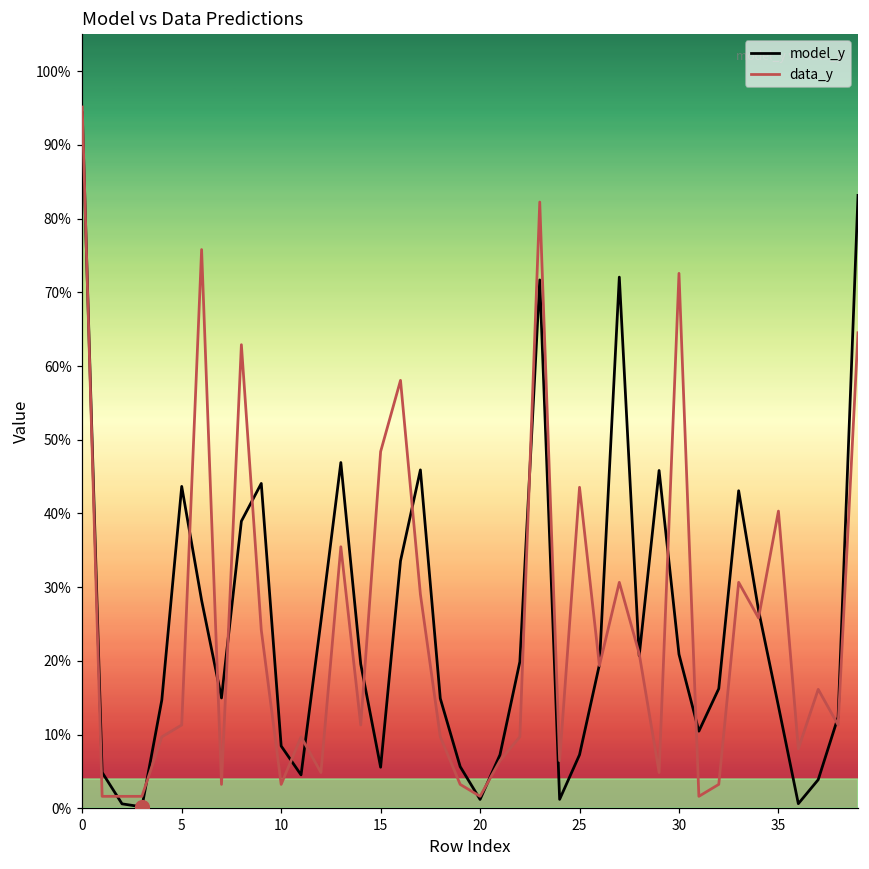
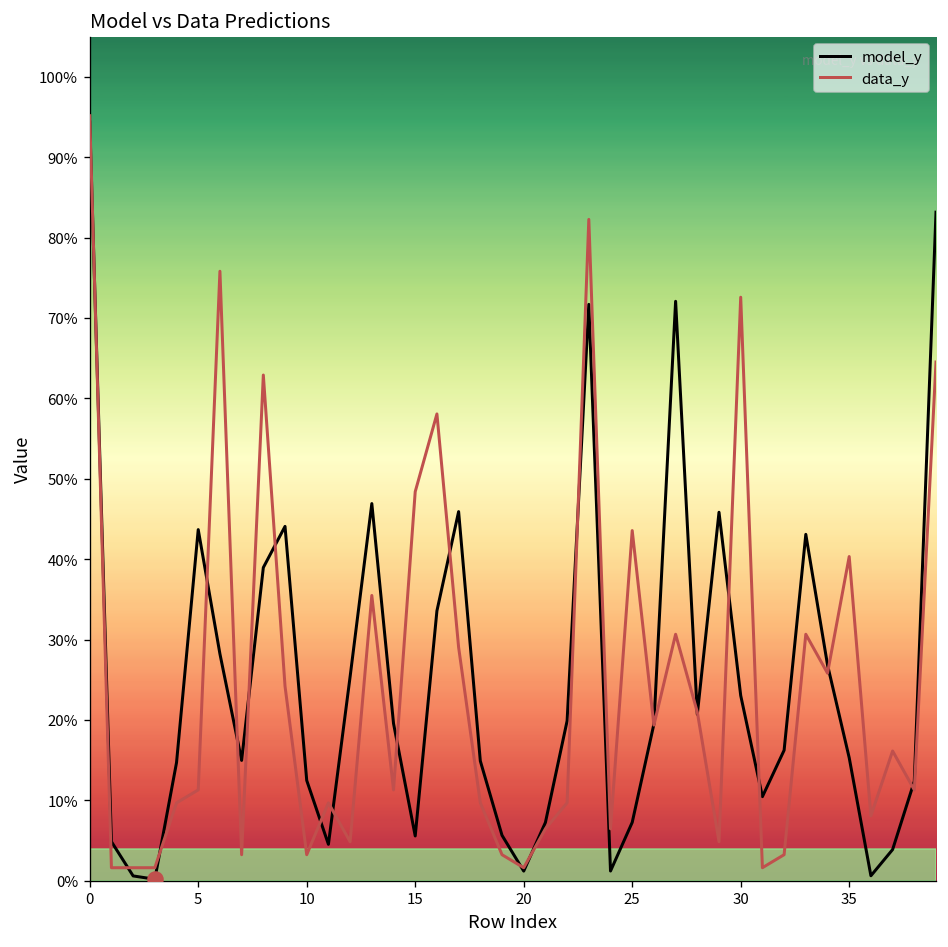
  {
    "model_y": {
      "0": "94%",
      "5": "44%",
-     "10": "8%",
+     "10": "12%",
      "15": "6%",
      "25": "7%",
-     "30": "21%",
-     "35": "14%"
+     "30": "23%",
+     "35": "15%"
    }
  }
